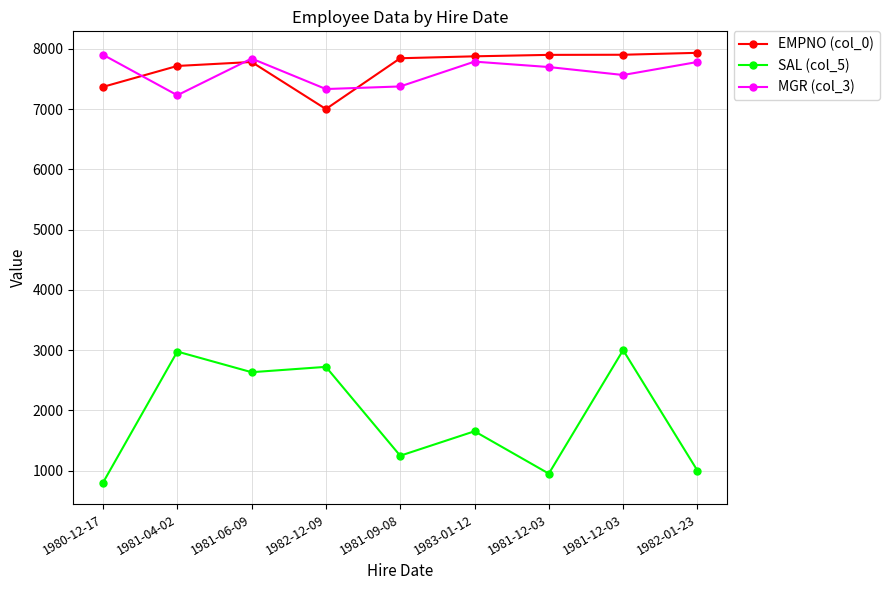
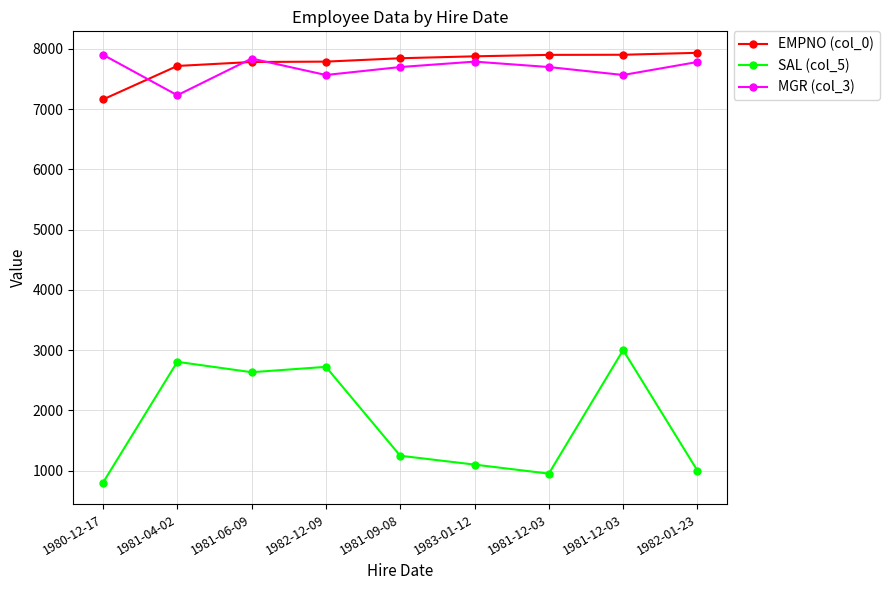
  {
    "EMPNO (col_0)": {
-     "1980-12-17": 7400,
+     "1980-12-17": 7200,
      "1981-04-02": 7700,
      "1981-06-09": 7800,
-     "1982-12-09": 7000,
+     "1982-12-09": 7800,
      "1981-09-08": 7800,
      "1983-01-12": 7900,
      "1982-01-23": 7900
    },
    "SAL (col_5)": {
      "1980-12-17": 800,
-     "1981-04-02": 3000,
+     "1981-04-02": 2800,
      "1981-06-09": 2600,
      "1982-12-09": 2700,
      "1981-09-08": 1200,
-     "1983-01-12": 1700,
+     "1983-01-12": 1100,
      "1982-01-23": 1000
    },
    "MGR (col_3)": {
      "1980-12-17": 7900,
      "1981-04-02": 7200,
      "1981-06-09": 7800,
-     "1982-12-09": 7300,
-     "1981-09-08": 7400,
+     "1982-12-09": 7600,
+     "1981-09-08": 7700,
      "1983-01-12": 7800,
      "1982-01-23": 7800
    }
  }
